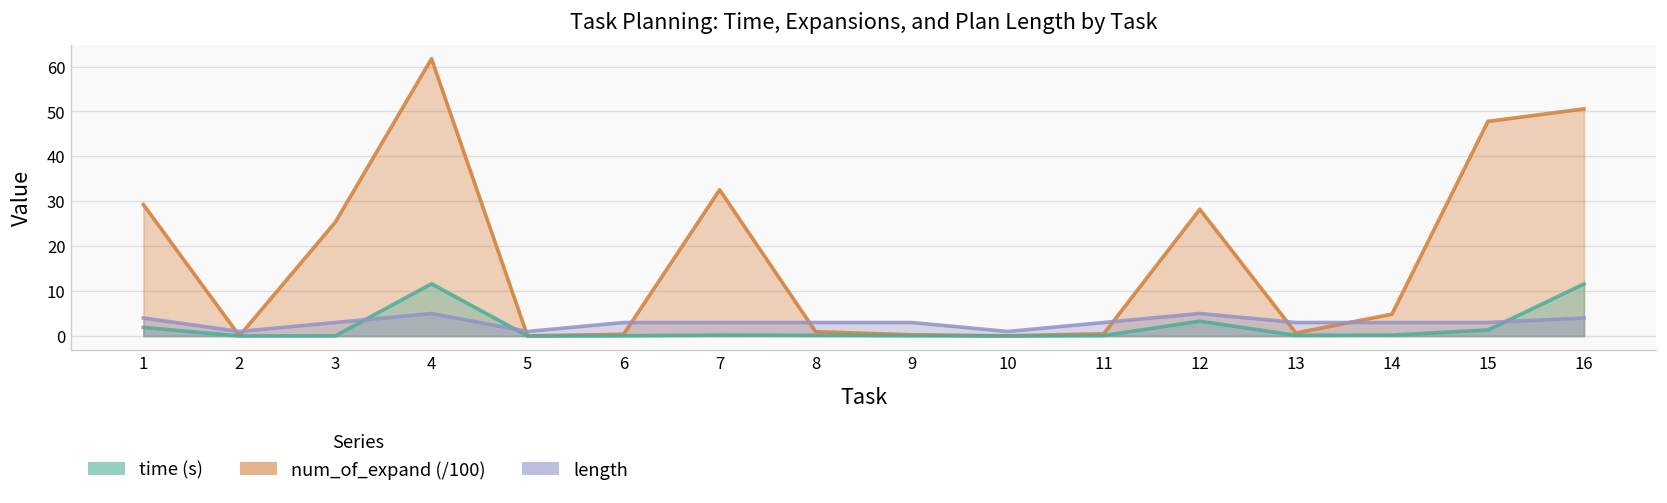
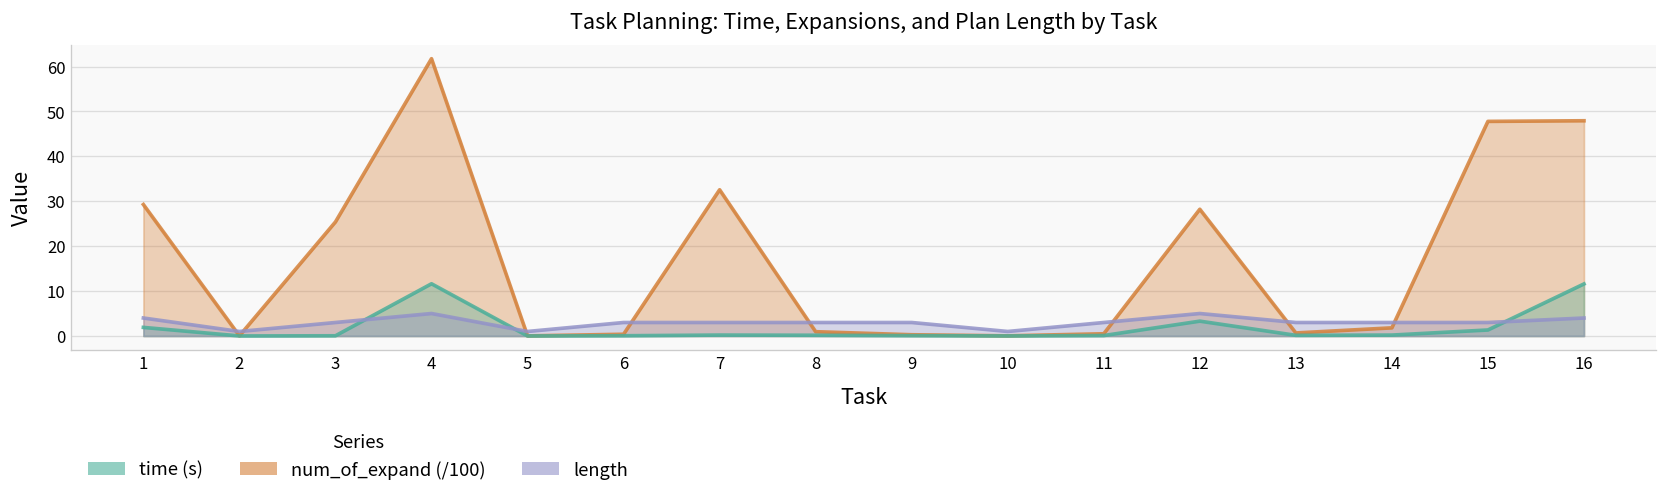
  {
    "num_of_expand (/100)": {
      "1": 29,
      "3": 25,
      "4": 62,
      "7": 33,
      "8": 1,
      "12": 28,
-     "14": 5,
+     "14": 2,
      "15": 48,
-     "16": 51
+     "16": 48
    }
  }
